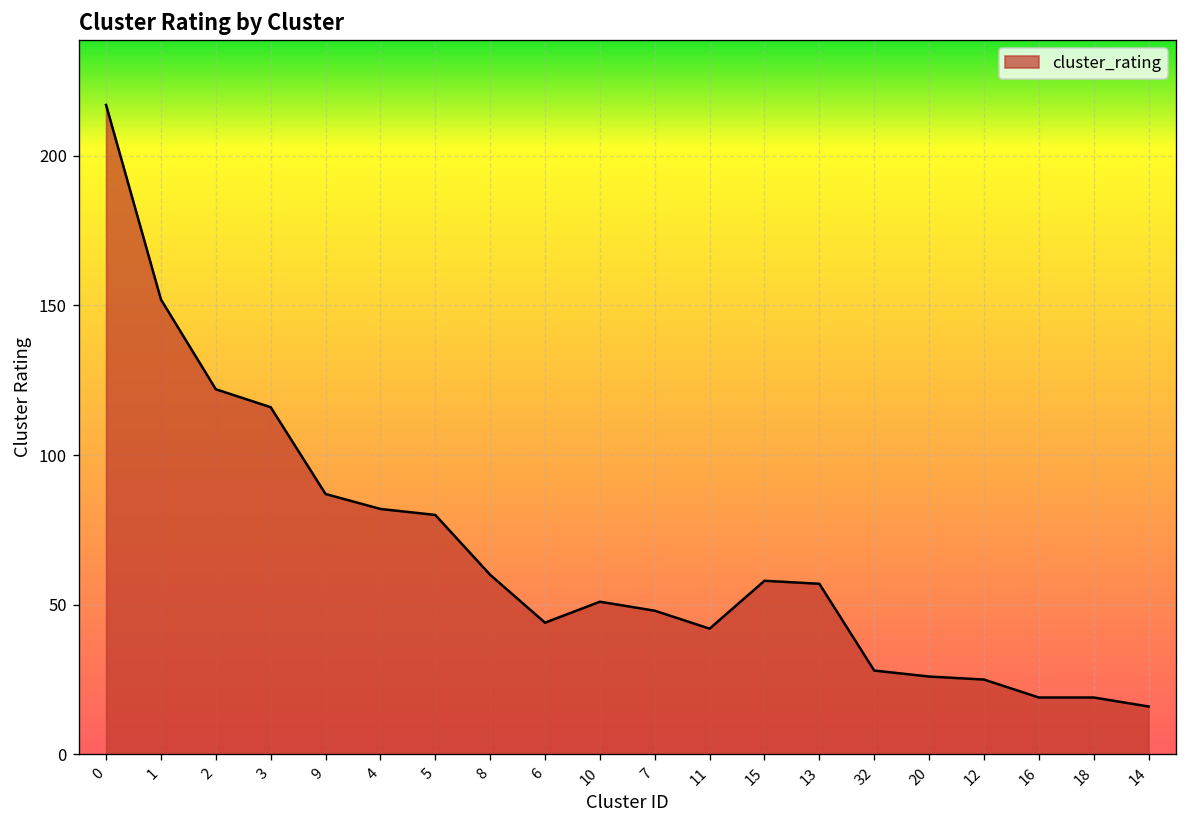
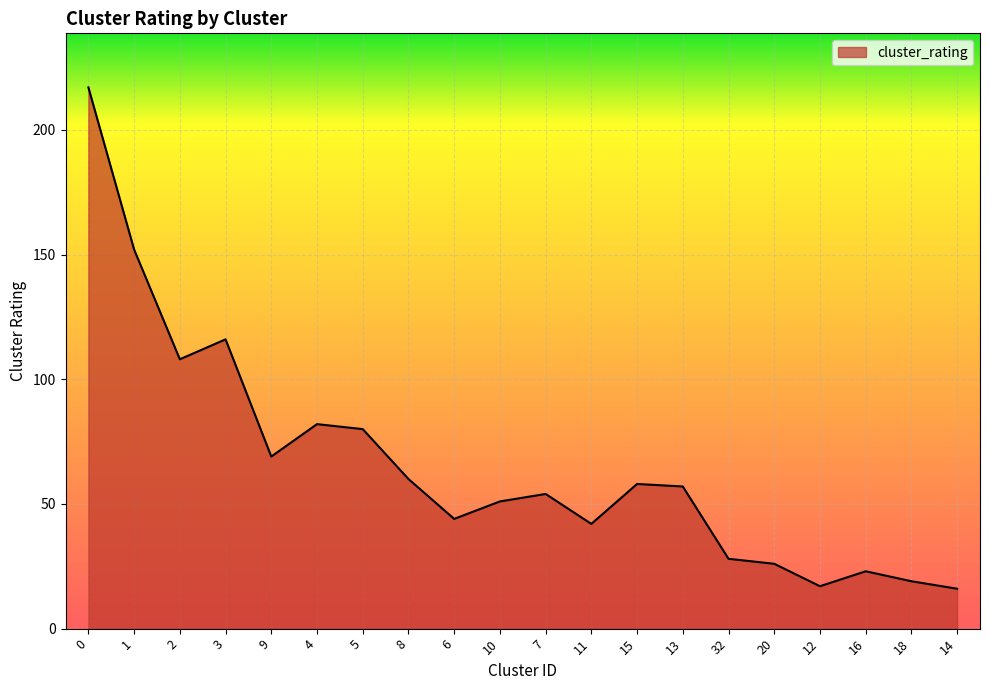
  {
    "0": 217,
    "1": 152,
-   "2": 122,
+   "2": 108,
    "3": 116,
-   "9": 87,
+   "9": 69,
    "4": 82,
    "5": 80,
    "8": 60,
    "6": 44,
    "10": 51,
-   "7": 48,
+   "7": 54,
    "11": 42,
    "15": 58,
    "13": 57,
    "32": 28,
    "20": 26,
-   "12": 25,
-   "16": 19,
+   "12": 17,
+   "16": 23,
    "18": 19,
    "14": 16
  }
